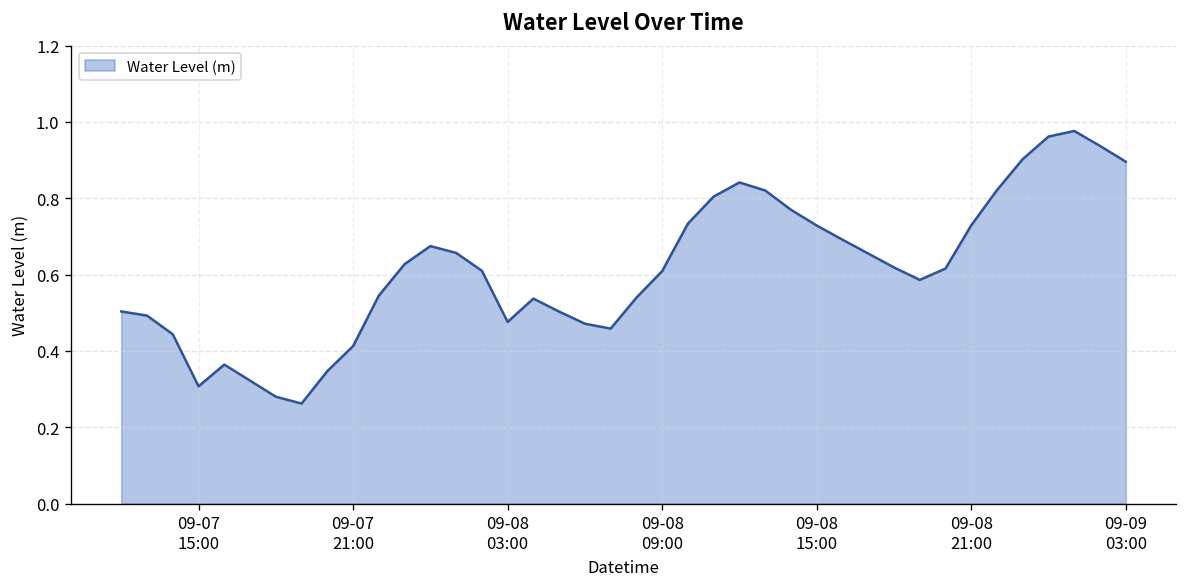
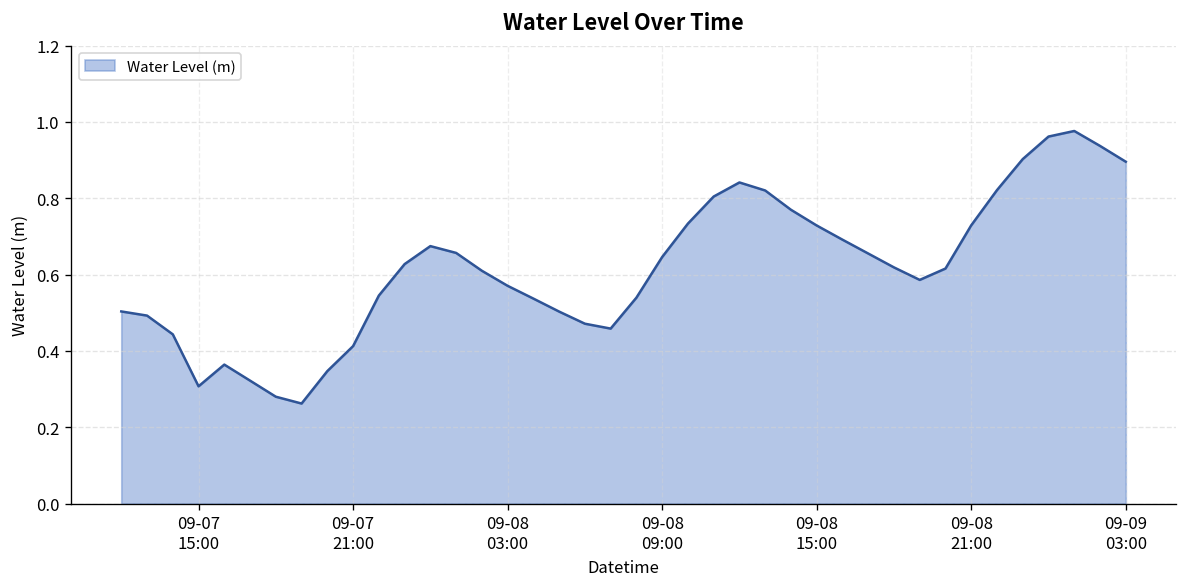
  {
    "09-07 15:00": 0.31,
    "09-07 21:00": 0.41,
-   "09-08 03:00": 0.48,
-   "09-08 09:00": 0.61,
+   "09-08 03:00": 0.57,
+   "09-08 09:00": 0.65,
    "09-08 15:00": 0.73,
    "09-08 21:00": 0.73,
    "09-09 03:00": 0.90
  }
